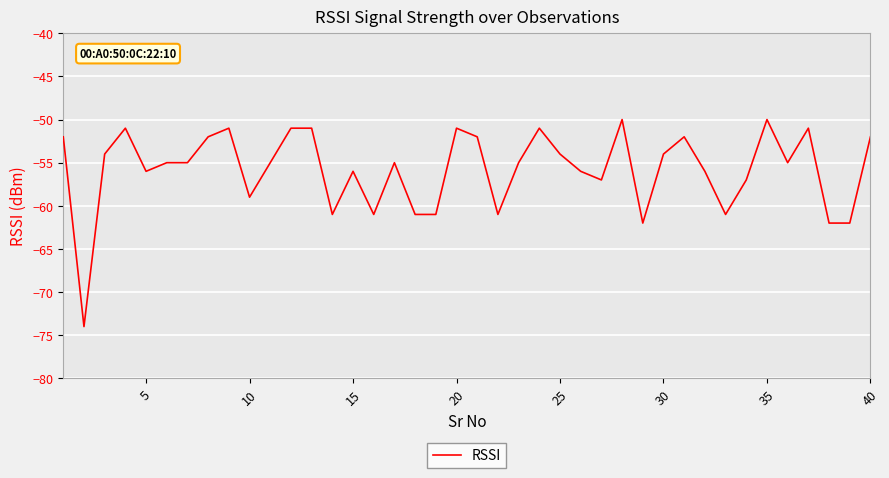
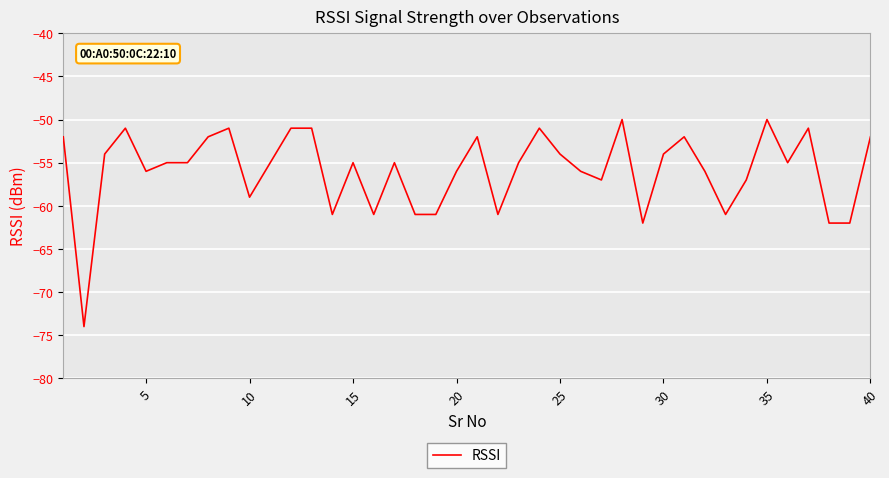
  {
    "5": -56,
    "10": -59,
-   "15": -56,
-   "20": -51,
+   "15": -55,
+   "20": -56,
    "25": -54,
    "30": -54,
    "35": -50,
    "40": -52
  }
